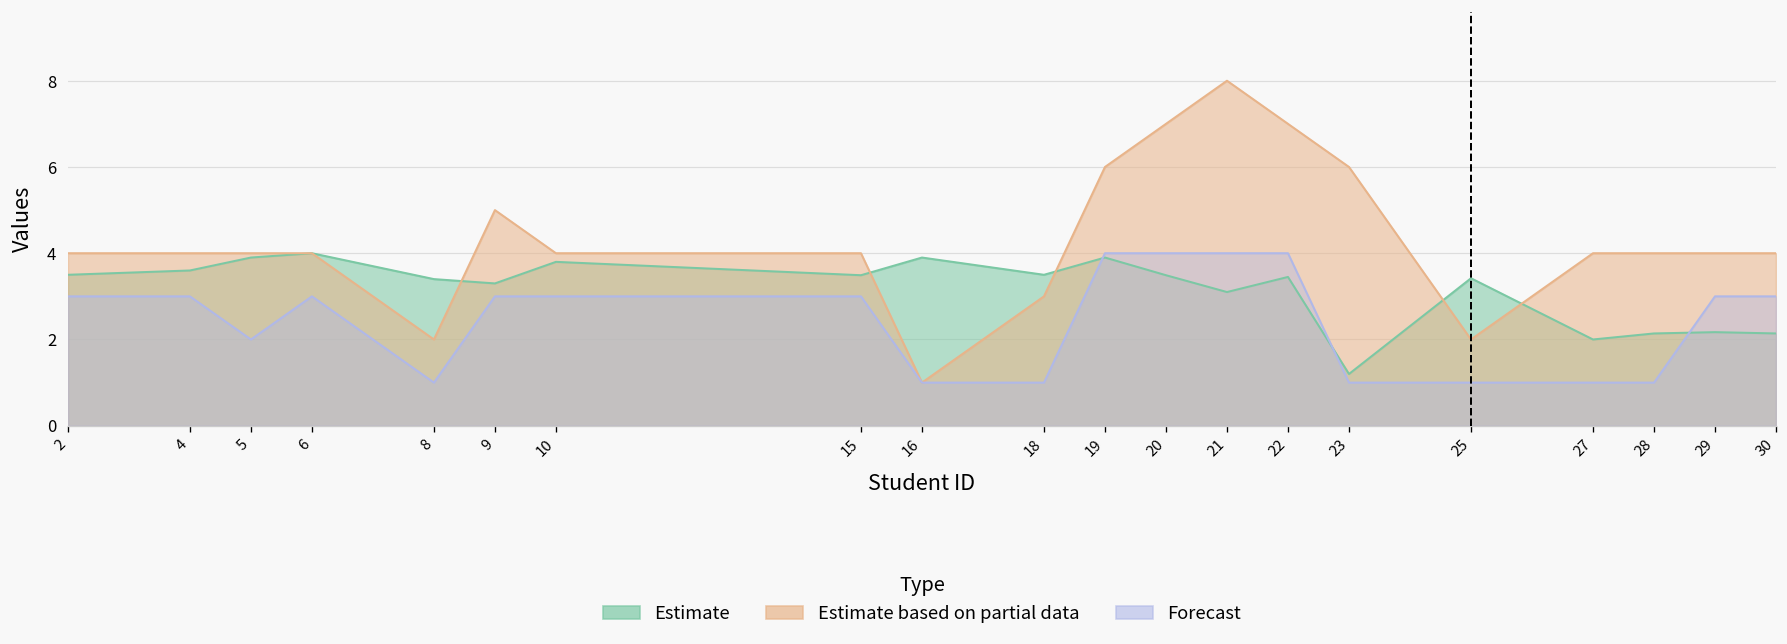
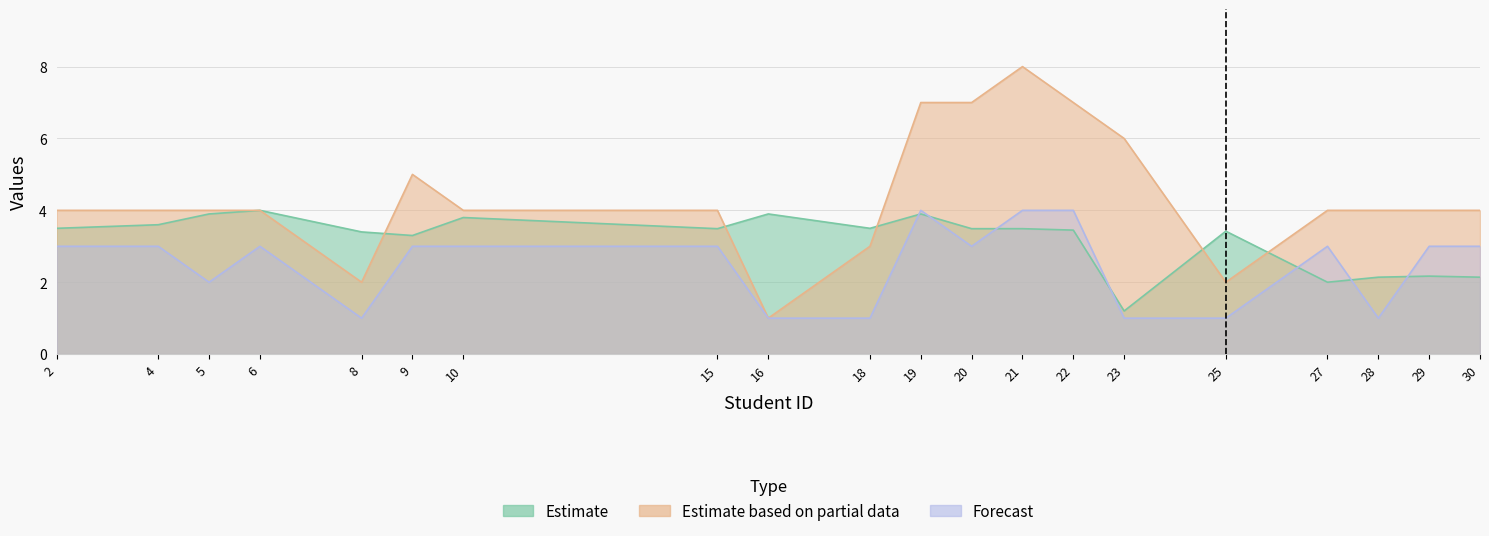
  {
    "Estimate": {
      "2": 3.5,
      "4": 3.6,
      "5": 3.9,
      "8": 3.4,
      "9": 3.3,
      "10": 3.8,
      "15": 3.5,
      "16": 3.9,
      "18": 3.5,
      "19": 3.9,
      "20": 3.5,
-     "21": 3.1,
+     "21": 3.5,
      "22": 3.5,
      "23": 1.2,
      "25": 3.4,
      "27": 2.0,
      "28": 2.1,
      "29": 2.2,
      "30": 2.1
    },
    "Estimate based on partial data": {
      "2": 4,
      "4": 4,
      "5": 4,
      "8": 2,
      "9": 5,
      "10": 4,
      "15": 4,
      "18": 3,
-     "19": 6,
+     "19": 7,
      "20": 7,
      "21": 8,
      "22": 7,
      "23": 6,
      "25": 2,
      "27": 4,
      "28": 4,
      "29": 4,
      "30": 4
    },
    "Forecast": {
      "2": 3,
      "4": 3,
      "5": 2,
      "6": 3,
      "8": 1,
      "9": 3,
      "10": 3,
      "15": 3,
      "18": 1,
      "19": 4,
-     "20": 4,
+     "20": 3,
      "21": 4,
      "22": 4,
      "23": 1,
      "25": 1,
-     "27": 1,
+     "27": 3,
      "28": 1,
      "29": 3,
      "30": 3
    }
  }
